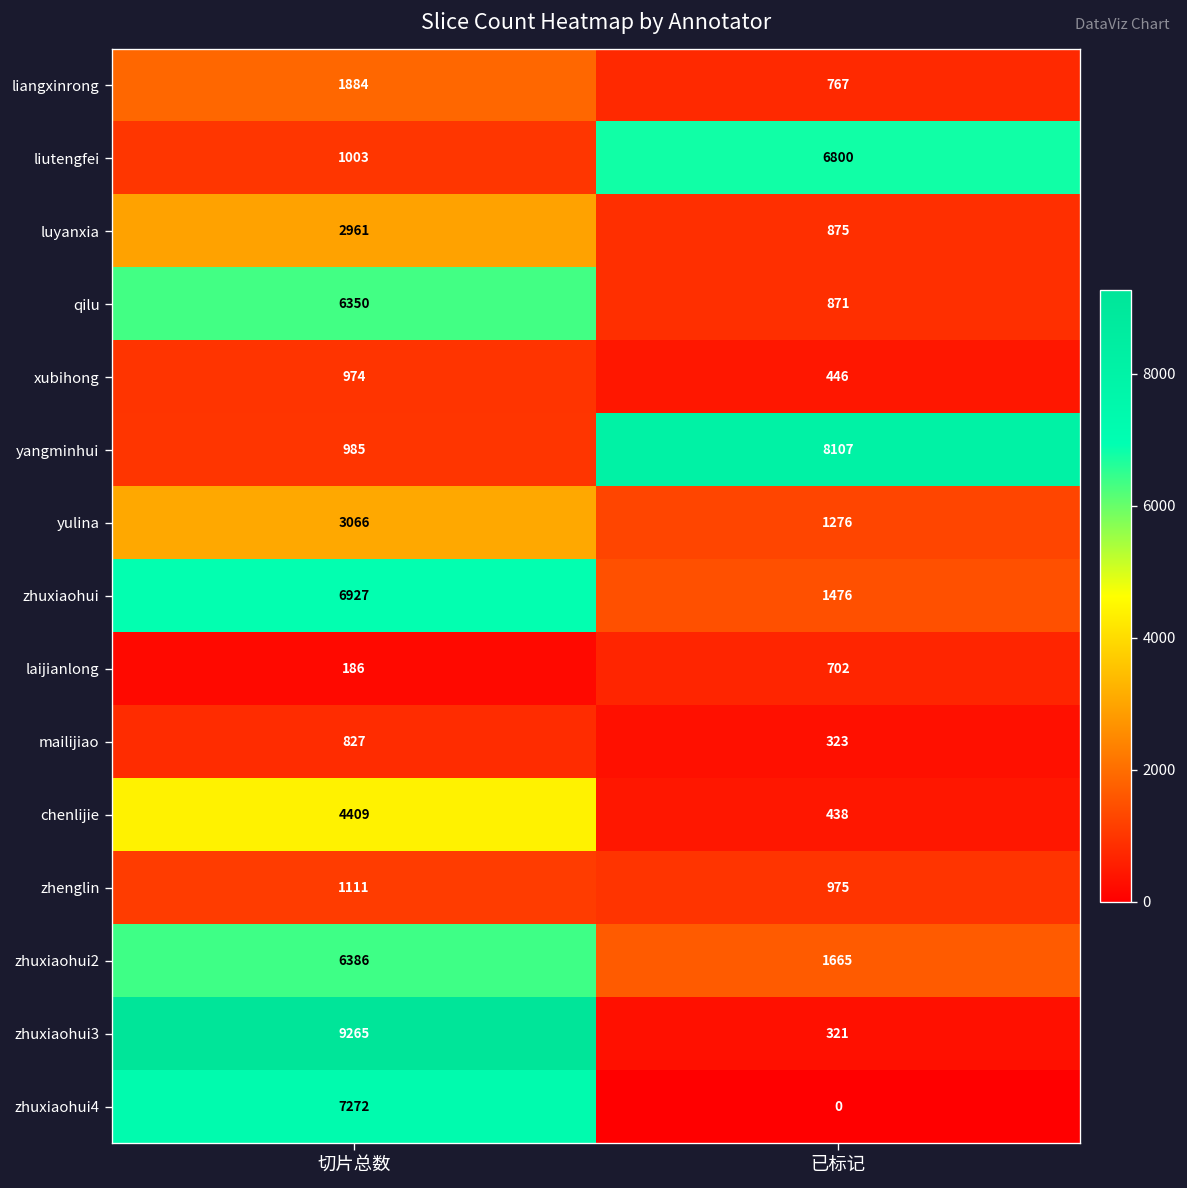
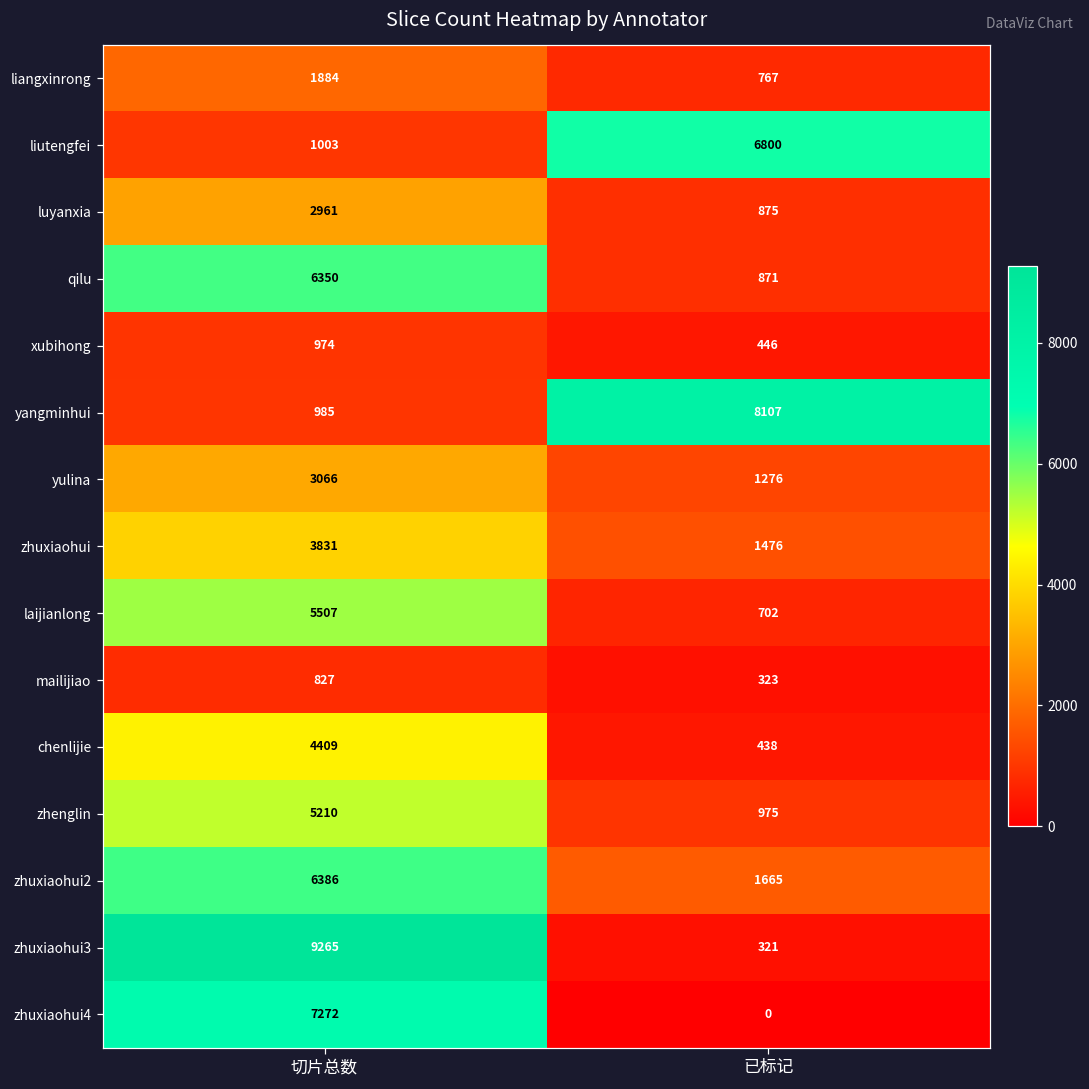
  {
    "liangxinrong": {
      "切片总数": 1884,
      "已标记": 767
    },
    "liutengfei": {
      "切片总数": 1003,
      "已标记": 6800
    },
    "luyanxia": {
      "切片总数": 2961,
      "已标记": 875
    },
    "qilu": {
      "切片总数": 6350,
      "已标记": 871
    },
    "xubihong": {
      "切片总数": 974,
      "已标记": 446
    },
    "yangminhui": {
      "切片总数": 985,
      "已标记": 8107
    },
    "yulina": {
      "切片总数": 3066,
      "已标记": 1276
    },
    "zhuxiaohui": {
-     "切片总数": 6927,
+     "切片总数": 3831,
      "已标记": 1476
    },
    "laijianlong": {
-     "切片总数": 186,
+     "切片总数": 5507,
      "已标记": 702
    },
    "mailijiao": {
      "切片总数": 827,
      "已标记": 323
    },
    "chenlijie": {
      "切片总数": 4409,
      "已标记": 438
    },
    "zhenglin": {
-     "切片总数": 1111,
+     "切片总数": 5210,
      "已标记": 975
    },
    "zhuxiaohui2": {
      "切片总数": 6386,
      "已标记": 1665
    },
    "zhuxiaohui3": {
      "切片总数": 9265,
      "已标记": 321
    },
    "zhuxiaohui4": {
      "切片总数": 7272,
      "已标记": 0
    }
  }
